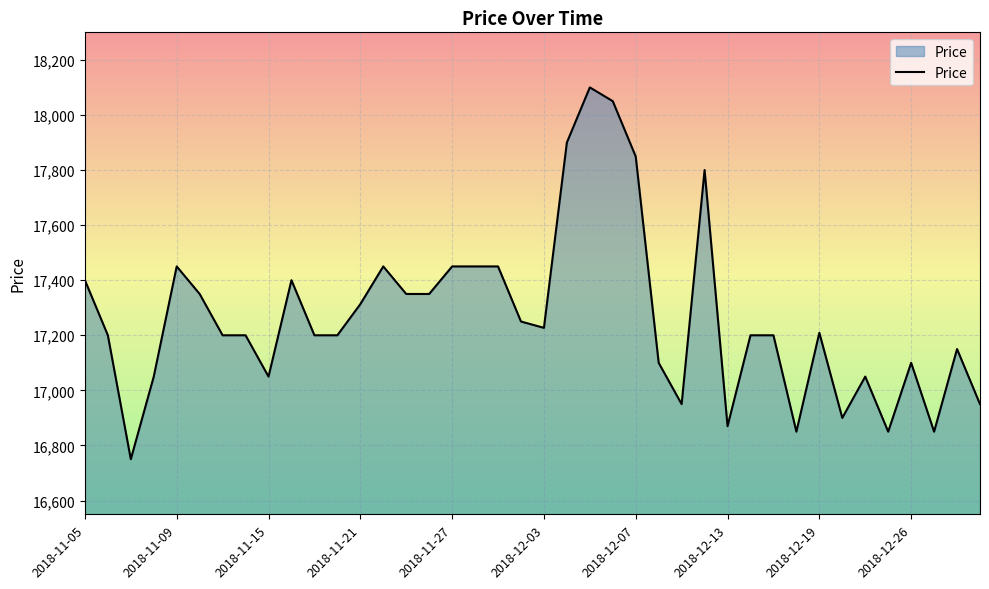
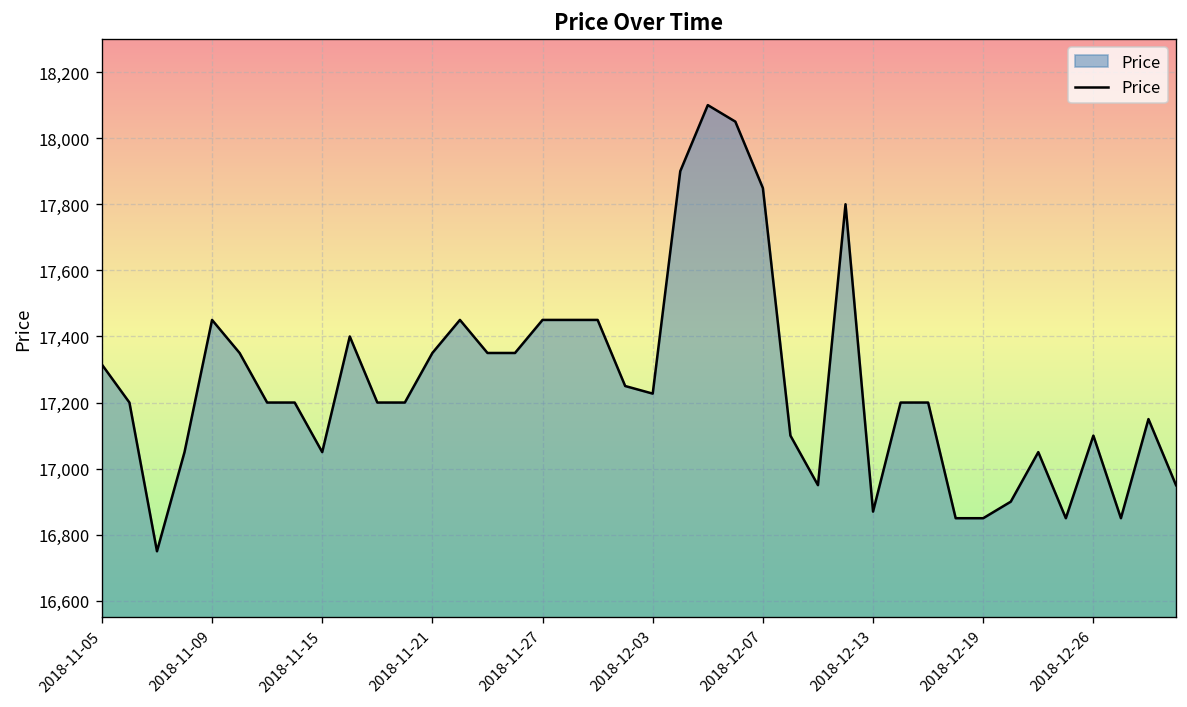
  {
-   "2018-11-05": "17,400",
+   "2018-11-05": "17,320",
    "2018-11-09": "17,450",
    "2018-11-15": "17,050",
-   "2018-11-21": "17,310",
+   "2018-11-21": "17,350",
    "2018-11-27": "17,450",
    "2018-12-03": "17,230",
    "2018-12-07": "17,850",
    "2018-12-13": "16,870",
-   "2018-12-19": "17,210",
+   "2018-12-19": "16,850",
    "2018-12-26": "17,100"
  }
